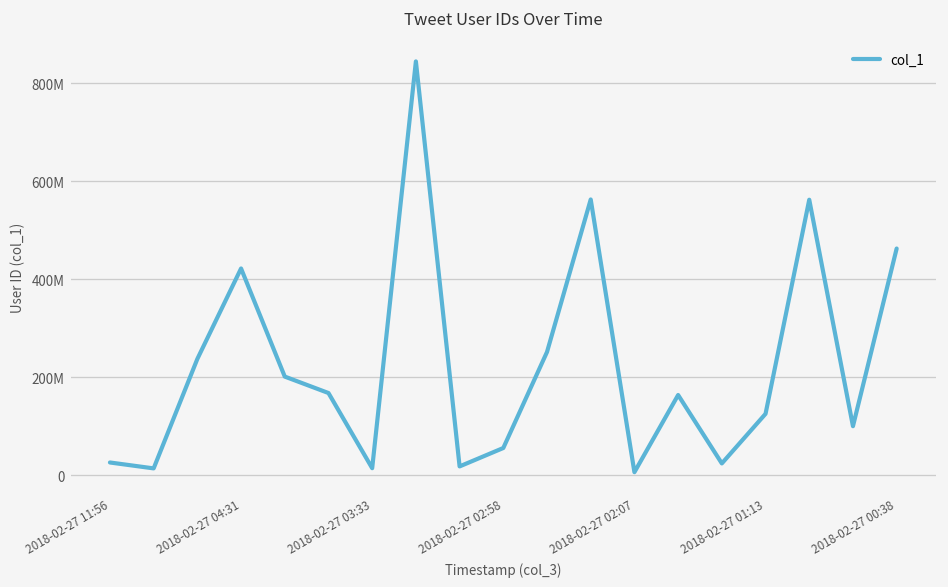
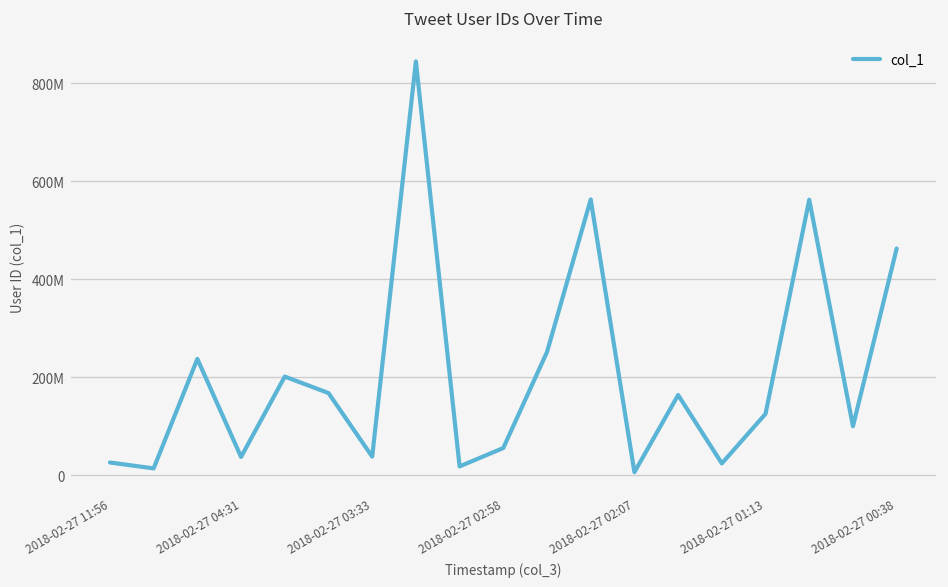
  {
    "2018-02-27 11:56": 30000000,
-   "2018-02-27 04:31": 420000000,
-   "2018-02-27 03:33": 10000000,
+   "2018-02-27 04:31": 40000000,
+   "2018-02-27 03:33": 40000000,
    "2018-02-27 02:58": 60000000,
    "2018-02-27 02:07": 10000000,
    "2018-02-27 01:13": 130000000,
    "2018-02-27 00:38": 460000000
  }
